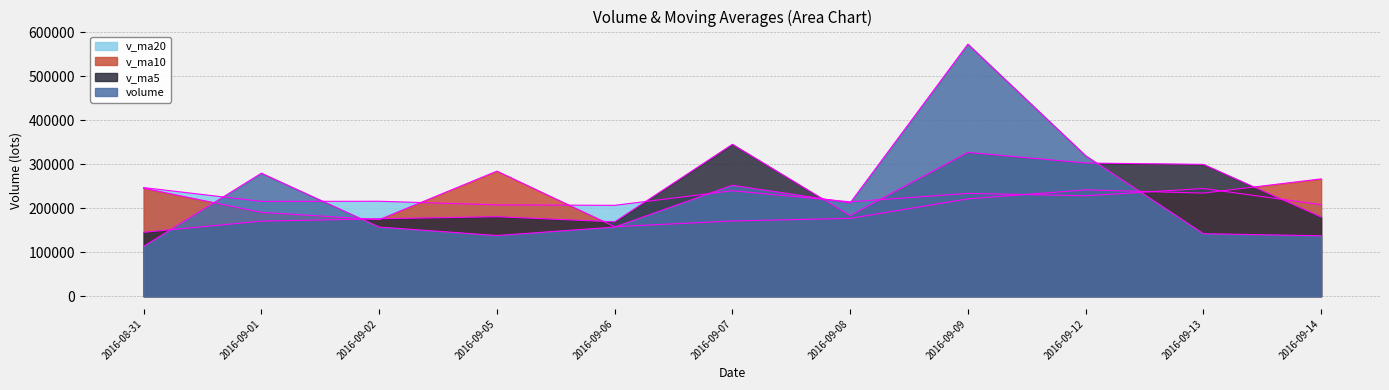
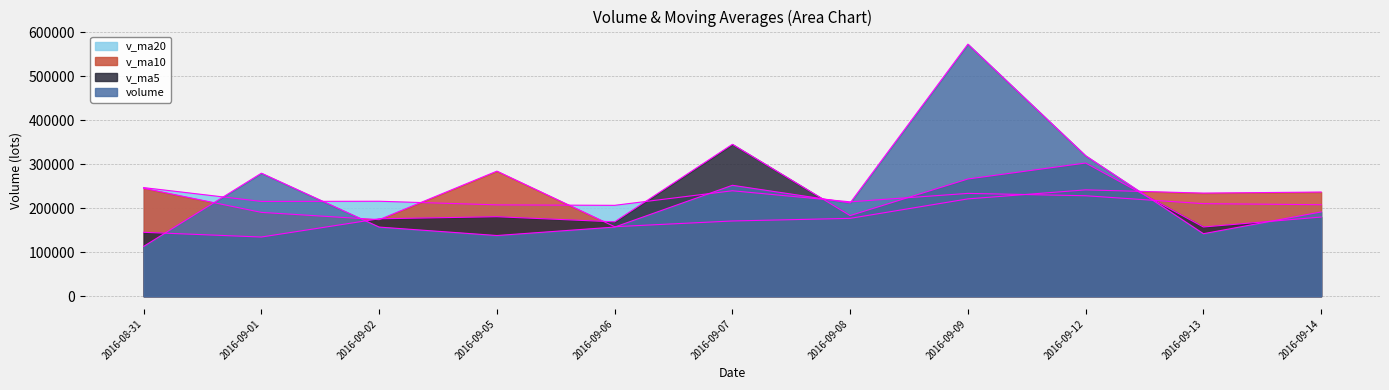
  {
    "v_ma20": {
      "2016-09-01": 220000,
      "2016-09-02": 220000,
      "2016-09-05": 210000,
      "2016-09-06": 210000,
      "2016-09-07": 240000,
      "2016-09-09": 230000,
      "2016-09-12": 230000,
-     "2016-09-13": 240000,
+     "2016-09-13": 210000,
      "2016-09-14": 210000
    },
    "v_ma10": {
      "2016-09-01": 190000,
      "2016-09-05": 280000,
      "2016-09-07": 170000,
      "2016-09-08": 180000,
      "2016-09-09": 220000,
      "2016-09-12": 240000,
      "2016-09-13": 230000,
-     "2016-09-14": 270000
+     "2016-09-14": 240000
    },
    "v_ma5": {
      "2016-08-31": 150000,
-     "2016-09-01": 170000,
+     "2016-09-01": 130000,
      "2016-09-05": 180000,
      "2016-09-06": 170000,
      "2016-09-07": 350000,
      "2016-09-08": 180000,
-     "2016-09-09": 330000,
+     "2016-09-09": 270000,
      "2016-09-12": 300000,
-     "2016-09-13": 300000,
+     "2016-09-13": 160000,
      "2016-09-14": 180000
    },
    "volume": {
      "2016-08-31": 110000,
      "2016-09-01": 280000,
      "2016-09-02": 160000,
      "2016-09-05": 140000,
      "2016-09-07": 250000,
      "2016-09-09": 570000,
      "2016-09-12": 320000,
      "2016-09-13": 140000,
-     "2016-09-14": 140000
+     "2016-09-14": 190000
    }
  }
